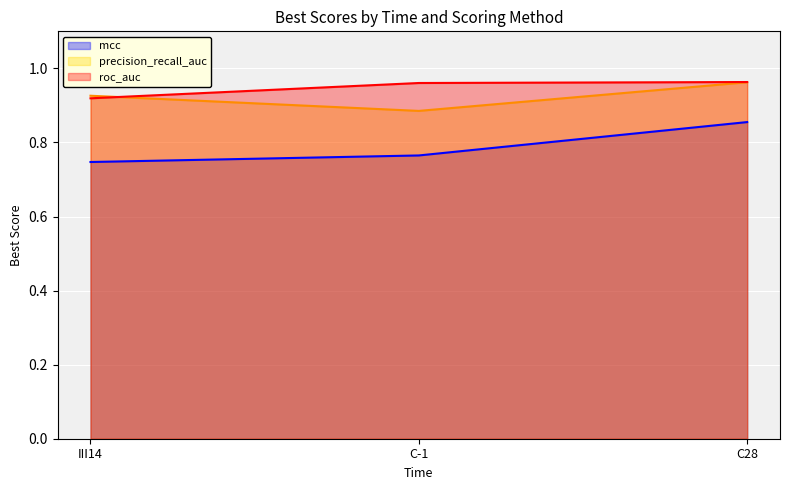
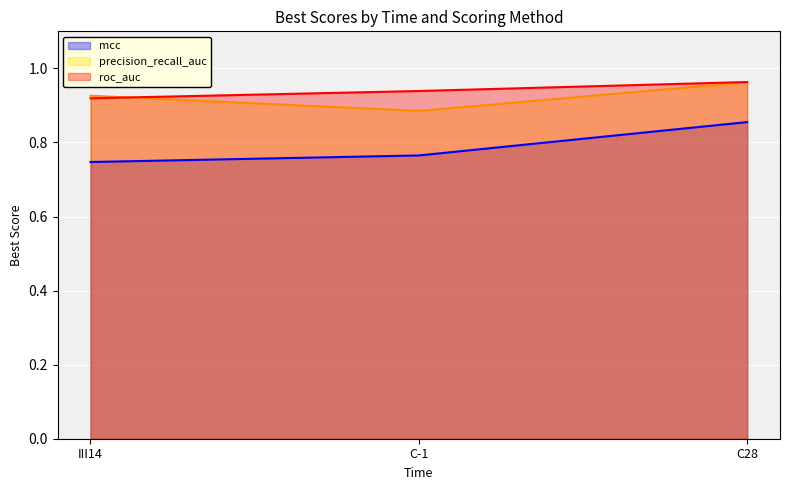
  {
    "mcc": {
      "III14": 0.75,
      "C-1": 0.76,
      "C28": 0.85
    },
    "precision_recall_auc": {
      "III14": 0.93,
      "C-1": 0.89
    },
    "roc_auc": {
      "III14": 0.92,
-     "C-1": 0.96
+     "C-1": 0.94
    }
  }
